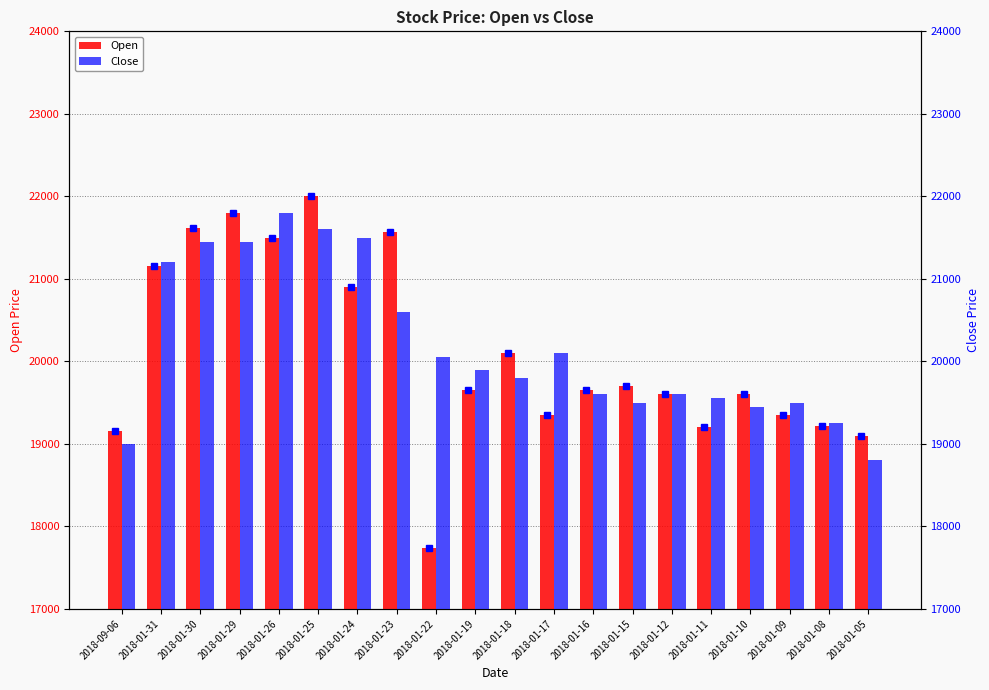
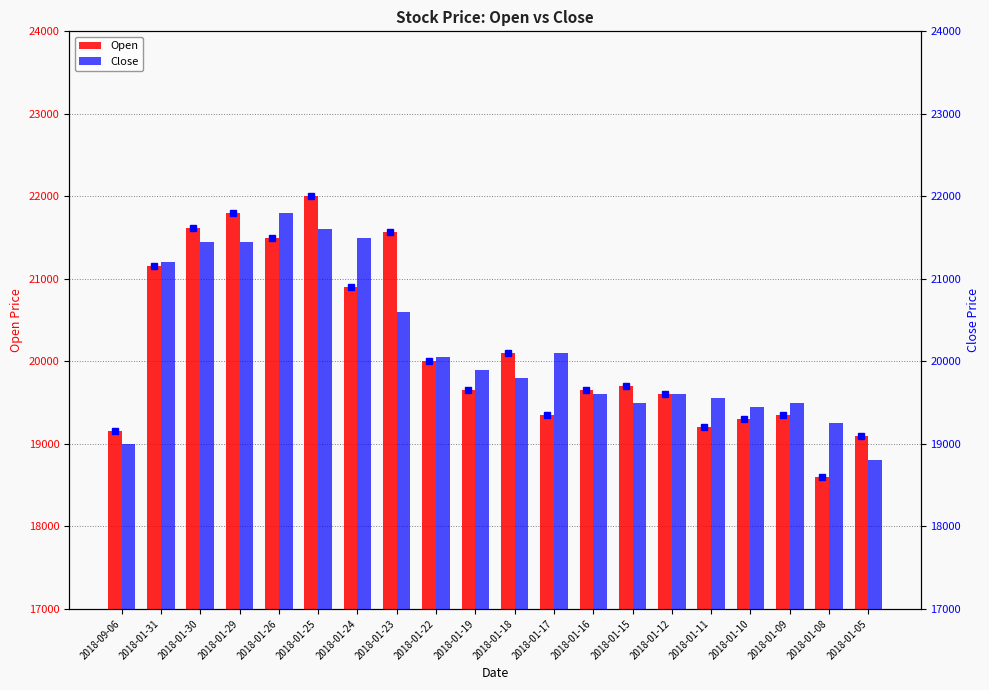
  {
    "Open": {
      "2018-09-06": 19200,
      "2018-01-31": 21200,
      "2018-01-30": 21600,
      "2018-01-29": 21800,
      "2018-01-26": 21500,
      "2018-01-25": 22000,
      "2018-01-24": 20900,
      "2018-01-23": 21600,
-     "2018-01-22": 17700,
+     "2018-01-22": 20000,
      "2018-01-19": 19700,
      "2018-01-18": 20100,
      "2018-01-17": 19400,
      "2018-01-16": 19700,
      "2018-01-15": 19700,
      "2018-01-12": 19600,
      "2018-01-11": 19200,
-     "2018-01-10": 19600,
+     "2018-01-10": 19300,
      "2018-01-09": 19300,
-     "2018-01-08": 19200,
+     "2018-01-08": 18600,
      "2018-01-05": 19100
    }
  }
